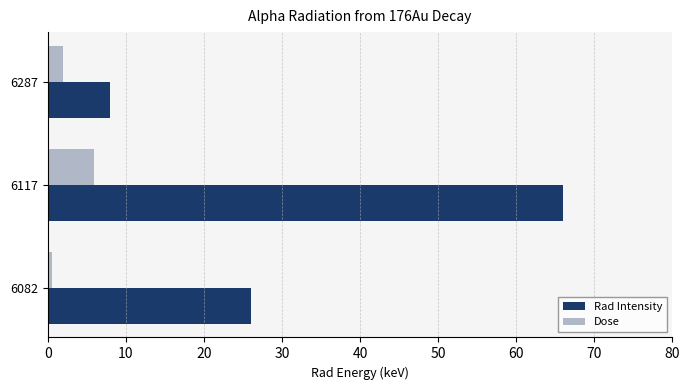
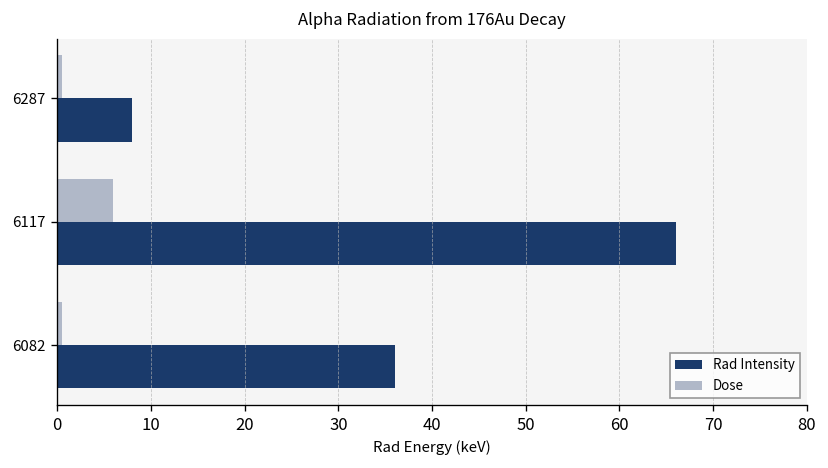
  {
    "Rad Intensity": {
      "6287": 8,
      "6117": 66,
-     "6082": 26
+     "6082": 36
    },
    "Dose": {
-     "6287": 2,
+     "6287": 1,
      "6117": 6,
      "6082": 1
    }
  }
